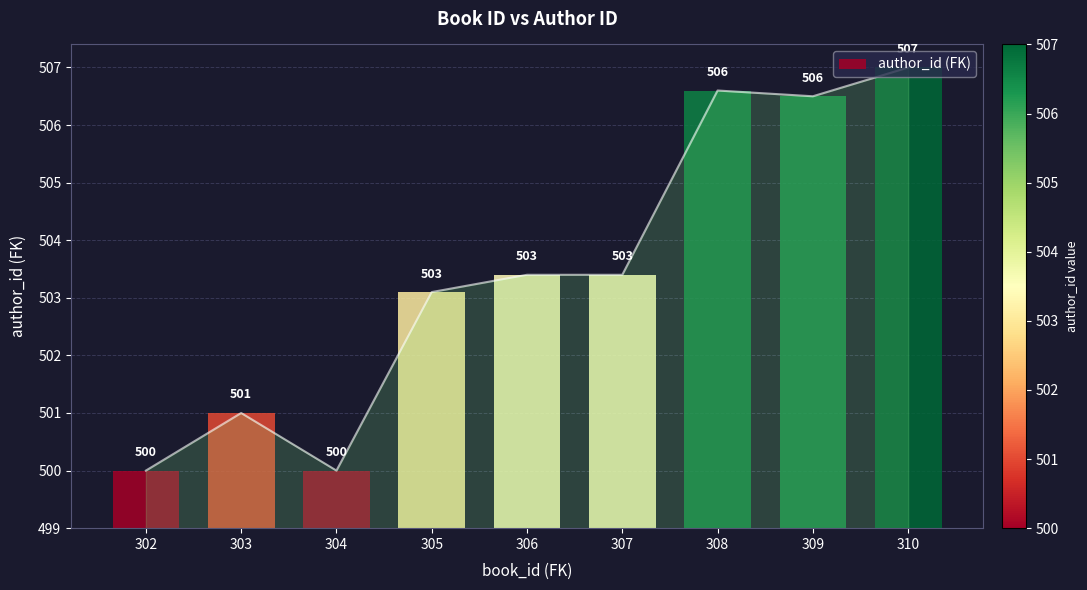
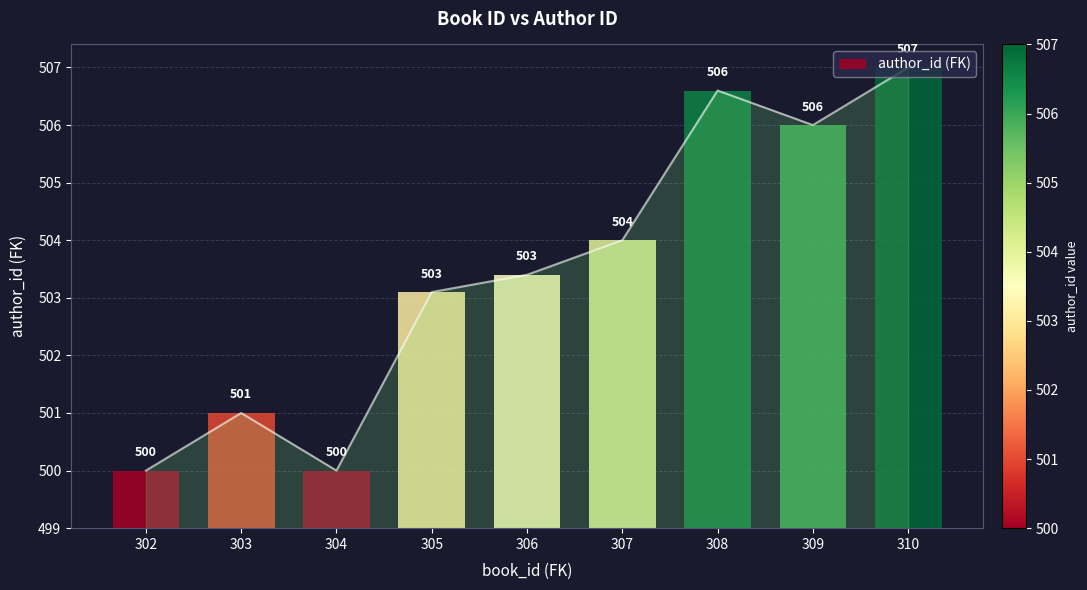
  {
    "302": 500,
    "303": 501,
    "304": 500,
    "305": 503,
    "306": 503,
-   "307": 503,
-   "309": 506.5
+   "307": 504,
+   "309": 506.0
  }
